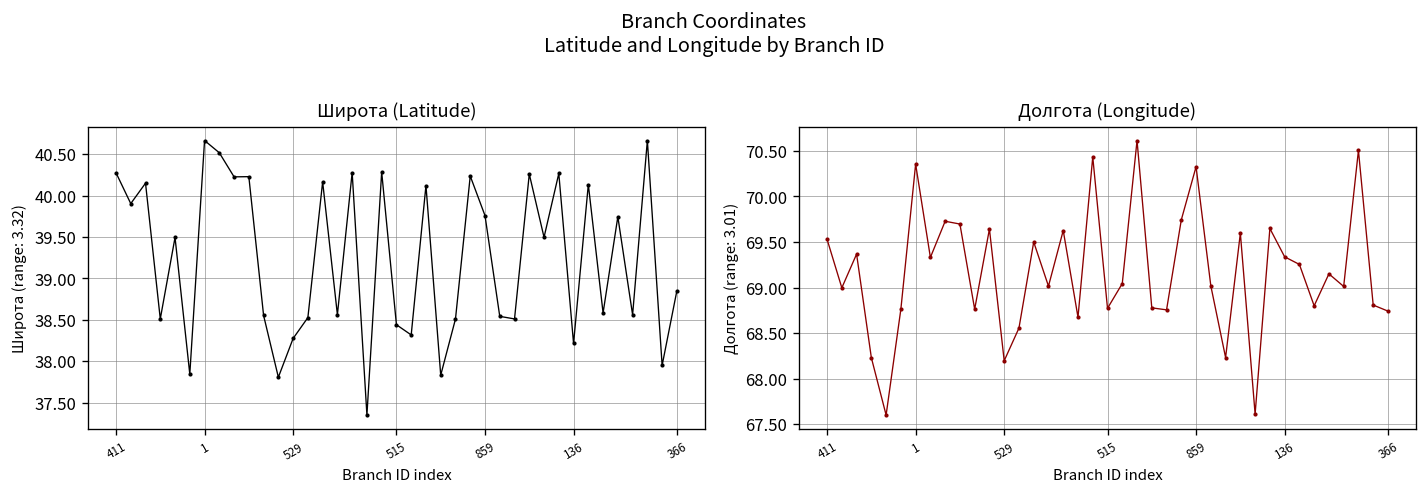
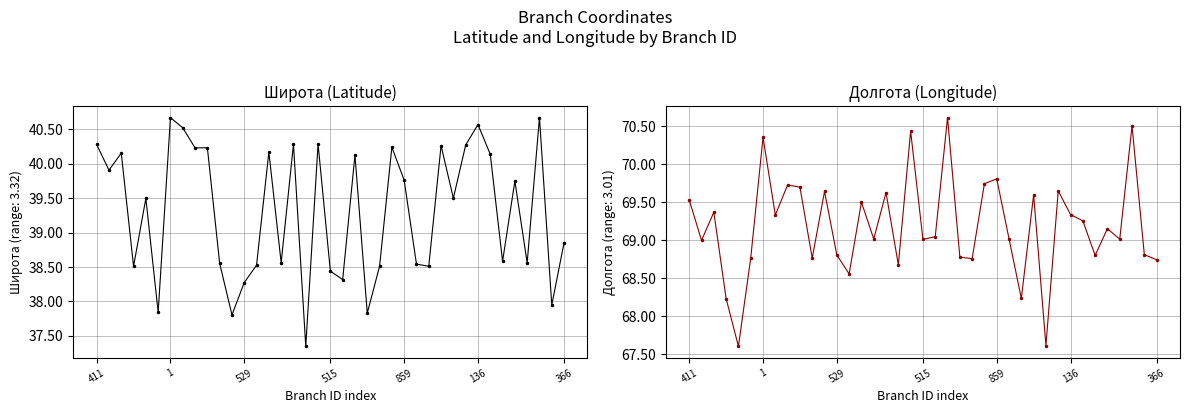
  {
    "Широта (Latitude)": {
      "411": 40.3,
      "529": 38.3,
      "515": 38.4,
      "859": 39.8,
-     "136": 38.2,
+     "136": 40.6,
      "366": 38.9
    },
    "Долгота (Longitude)": {
      "411": 69.5,
-     "529": 68.2,
-     "515": 68.8,
-     "859": 70.3,
+     "529": 68.8,
+     "515": 69.0,
+     "859": 69.8,
      "136": 69.3,
      "366": 68.7
    }
  }
